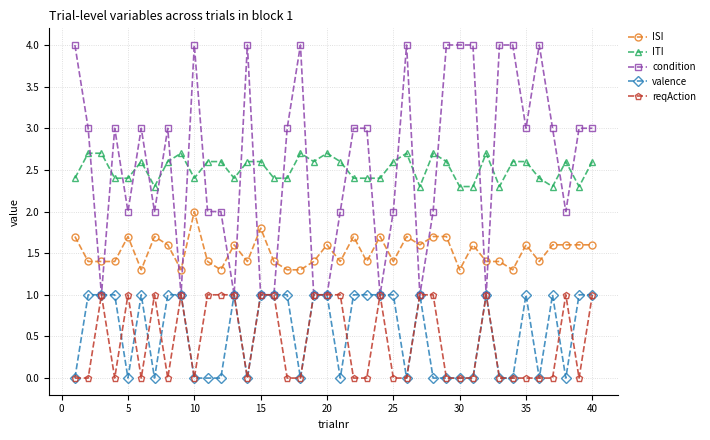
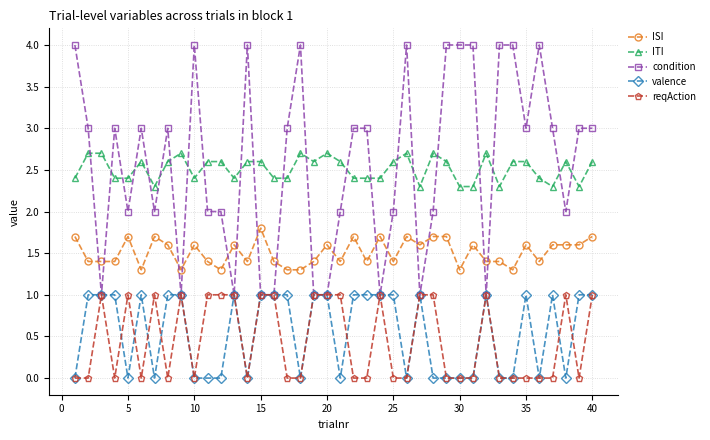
  {
    "ISI": {
      "5": 1.7,
-     "10": 2.0,
+     "10": 1.6,
      "15": 1.8,
      "20": 1.6,
      "25": 1.4,
      "30": 1.3,
      "35": 1.6,
-     "40": 1.6
+     "40": 1.7
    },
    "ITI": {
      "5": 2.4,
      "10": 2.4,
      "15": 2.6,
      "20": 2.7,
      "25": 2.6,
      "30": 2.3,
      "35": 2.6,
      "40": 2.6
    },
    "condition": {
      "5": 2.0,
      "10": 4.0,
      "25": 2.0,
      "30": 4.0,
      "35": 3.0,
      "40": 3.0
    },
    "valence": {
      "5": 0.0,
      "25": 1.0,
      "35": 1.0
    },
    "reqAction": {
      "5": 1.0,
      "25": 0.0,
      "35": 0.0
    }
  }
